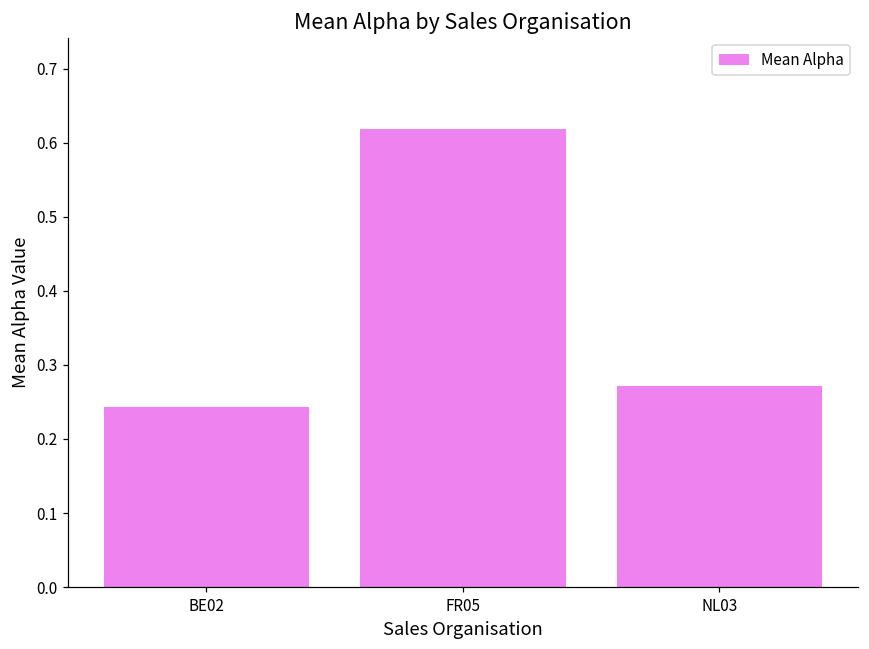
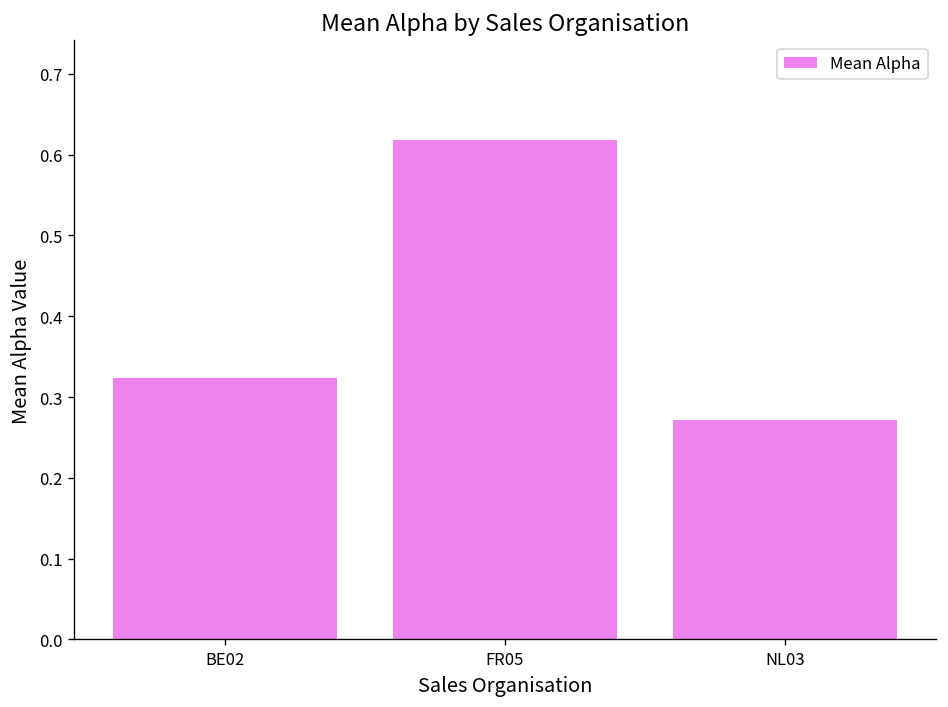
  {
-   "BE02": 0.24,
+   "BE02": 0.32,
    "FR05": 0.62,
    "NL03": 0.27
  }
